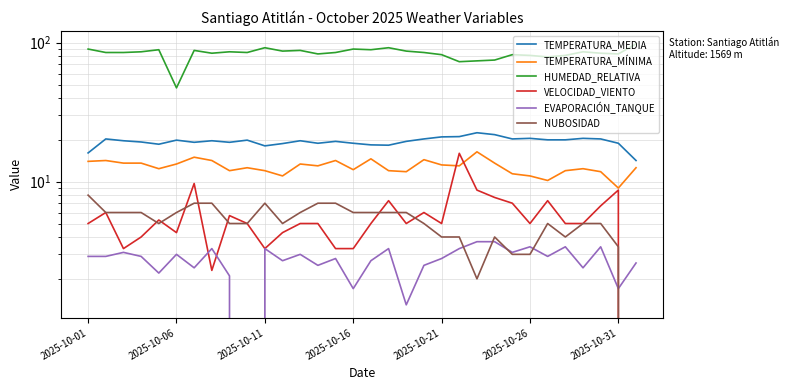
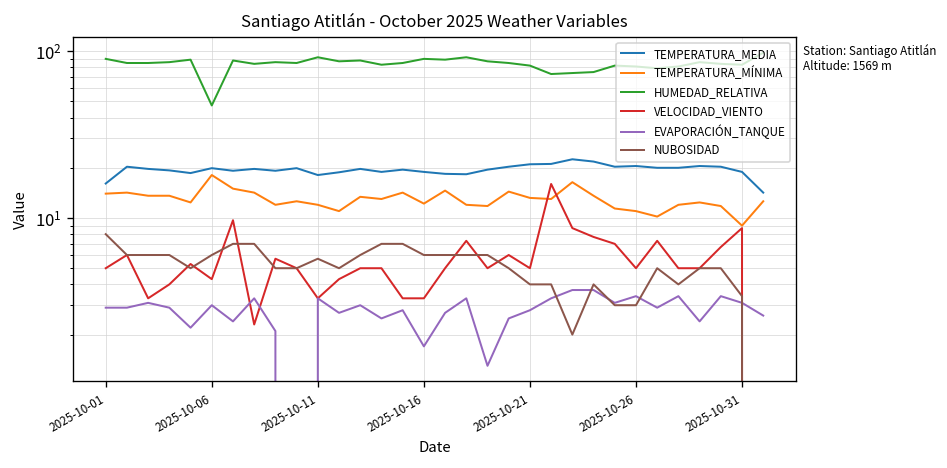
  {
    "TEMPERATURA_MEDIA": {
      "2025-10-01": 16,
      "2025-10-06": 20,
      "2025-10-11": 18,
      "2025-10-16": 19,
      "2025-10-21": 21,
      "2025-10-26": 21,
      "2025-10-31": 19
    },
    "TEMPERATURA_MÍNIMA": {
      "2025-10-01": 14,
-     "2025-10-06": 13,
+     "2025-10-06": 18,
      "2025-10-11": 12,
      "2025-10-16": 12,
      "2025-10-21": 13,
      "2025-10-26": 11
    },
    "HUMEDAD_RELATIVA": {
      "2025-10-01": 90,
      "2025-10-06": 47,
      "2025-10-11": 90,
      "2025-10-16": 90,
      "2025-10-21": 80
    },
    "VELOCIDAD_VIENTO": {
      "2025-10-01": 5.0,
      "2025-10-06": 4.3,
      "2025-10-16": 3.3,
      "2025-10-21": 5.0,
      "2025-10-26": 5.0
    },
    "EVAPORACIÓN_TANQUE": {
      "2025-10-01": 2.9,
      "2025-10-06": 3.0,
      "2025-10-16": 1.7,
      "2025-10-21": 2.8,
      "2025-10-26": 3.4,
-     "2025-10-31": 1.7
+     "2025-10-31": 3.1
    },
    "NUBOSIDAD": {
      "2025-10-01": 8,
      "2025-10-06": 6.0,
-     "2025-10-11": 7,
+     "2025-10-11": 5.7,
      "2025-10-16": 6.0,
      "2025-10-21": 4.0,
      "2025-10-26": 3.0,
      "2025-10-31": 3.4
    }
  }
